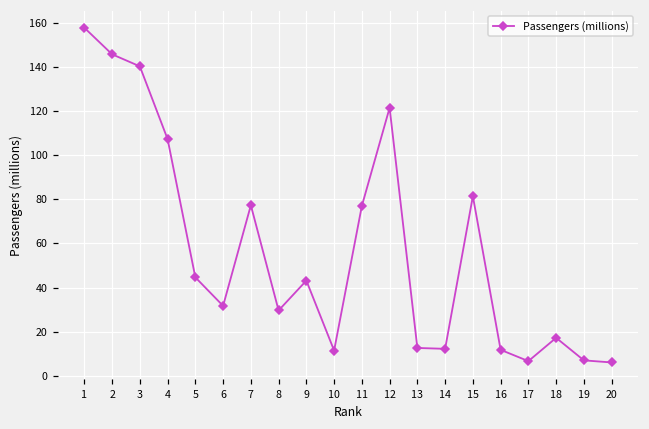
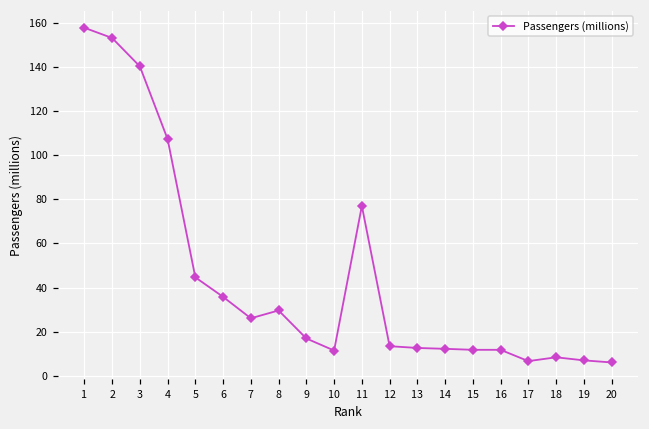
  {
    "1": 158,
-   "2": 146,
+   "2": 153,
    "3": 140,
    "4": 107,
    "5": 45,
-   "6": 32,
-   "7": 77,
+   "6": 36,
+   "7": 26,
    "8": 30,
-   "9": 43,
+   "9": 17,
    "10": 11,
    "11": 77,
-   "12": 121,
+   "12": 13,
    "13": 13,
    "14": 12,
-   "15": 81,
+   "15": 12,
    "16": 12,
    "17": 7,
-   "18": 17,
+   "18": 8,
    "19": 7,
    "20": 6
  }
